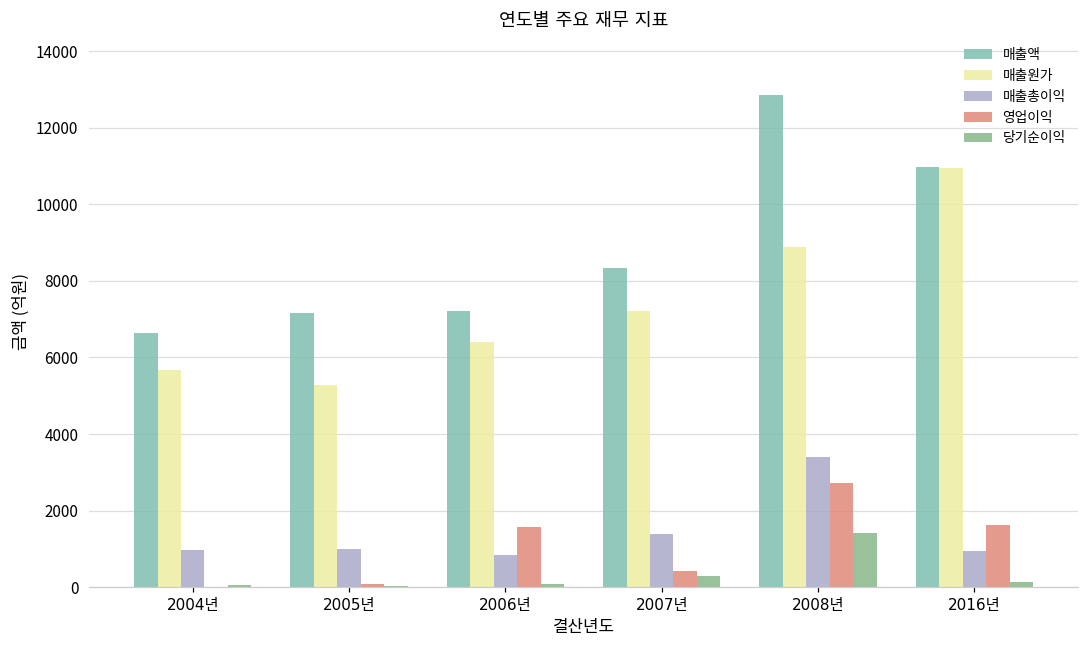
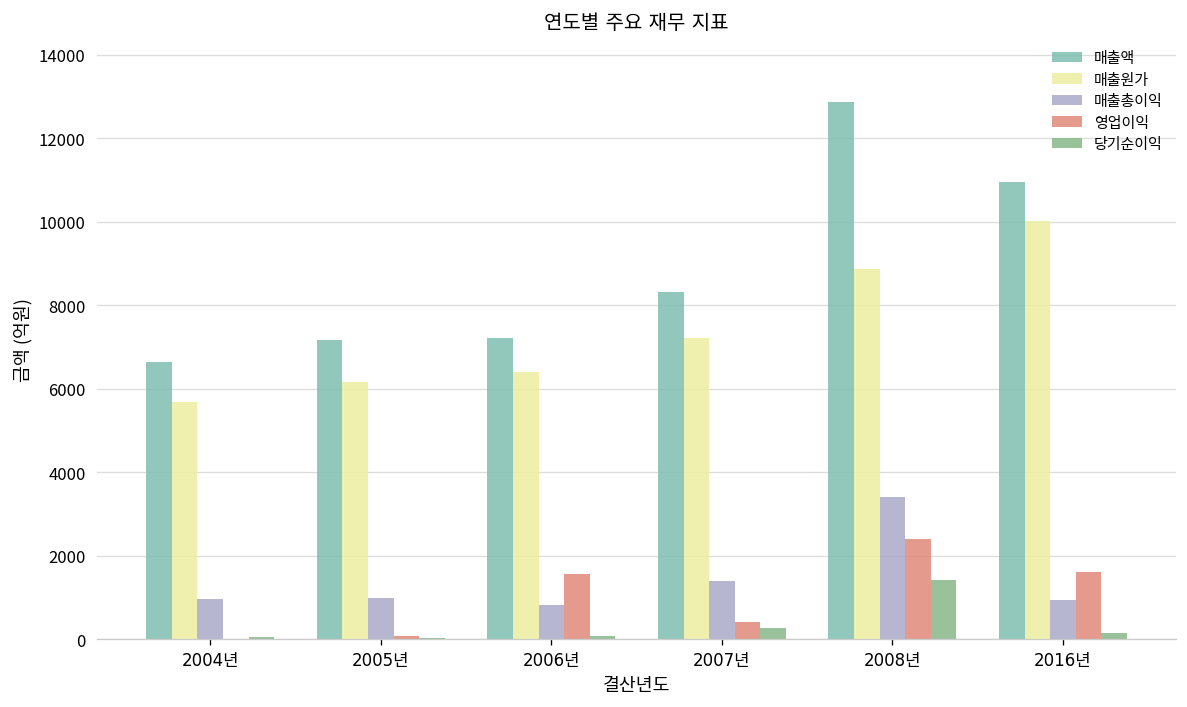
  {
    "매출원가": {
      "2004년": 5700,
-     "2005년": 5300,
+     "2005년": 6200,
      "2006년": 6400,
      "2007년": 7200,
      "2008년": 8900,
-     "2016년": 10900
+     "2016년": 10000
    },
    "영업이익": {
      "2005년": 100,
      "2006년": 1600,
      "2007년": 400,
-     "2008년": 2700,
+     "2008년": 2400,
      "2016년": 1600
    }
  }
